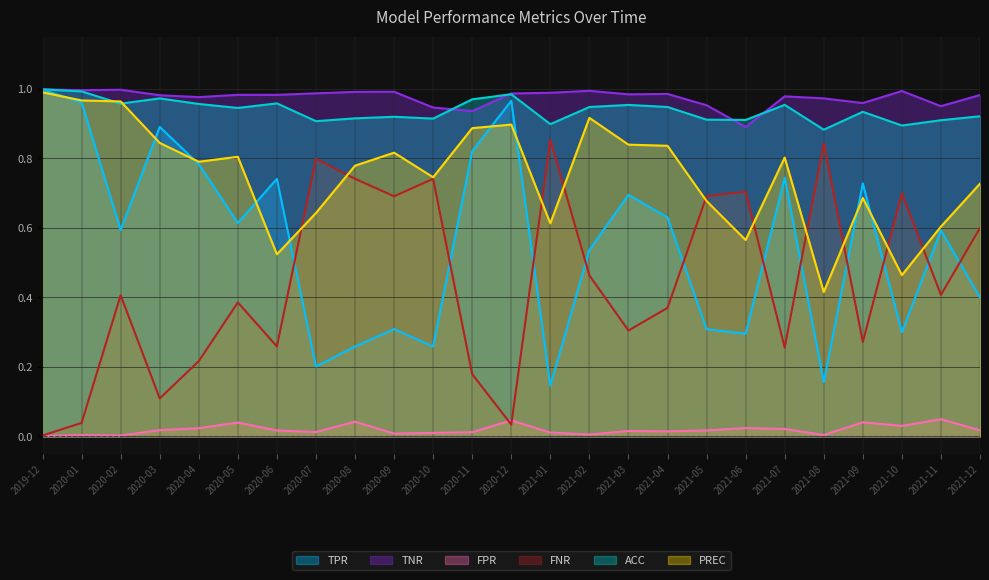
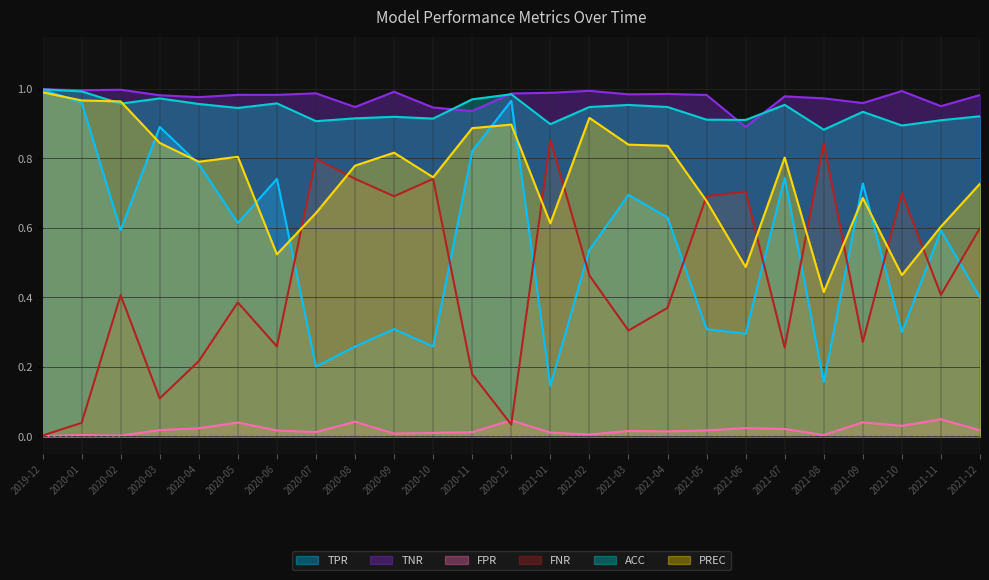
  {
    "TNR": {
      "2020-02": 1.00,
      "2020-03": 0.98,
      "2020-04": 0.98,
      "2020-05": 0.98,
      "2020-06": 0.98,
      "2020-07": 0.99,
-     "2020-08": 0.99,
+     "2020-08": 0.95,
      "2020-09": 0.99,
      "2020-10": 0.95,
      "2020-11": 0.94,
      "2021-01": 0.99,
      "2021-02": 0.99,
      "2021-03": 0.98,
      "2021-04": 0.99,
-     "2021-05": 0.95,
+     "2021-05": 0.98,
      "2021-06": 0.89,
      "2021-07": 0.98,
      "2021-08": 0.97,
      "2021-09": 0.96,
      "2021-10": 0.99,
      "2021-11": 0.95,
      "2021-12": 0.98
    },
    "FPR": {
      "2020-01": 0.00,
      "2020-02": 0.00,
      "2020-03": 0.02,
      "2020-04": 0.02,
      "2020-05": 0.04,
      "2020-06": 0.02,
      "2020-07": 0.01,
      "2020-08": 0.04,
      "2020-09": 0.01,
      "2020-10": 0.01,
      "2020-11": 0.01,
      "2020-12": 0.05,
      "2021-01": 0.01,
      "2021-02": 0.01,
      "2021-03": 0.02,
      "2021-04": 0.01,
      "2021-05": 0.02,
      "2021-06": 0.02,
      "2021-07": 0.02,
      "2021-08": 0.00,
      "2021-09": 0.04,
      "2021-10": 0.03,
      "2021-11": 0.05,
      "2021-12": 0.02
    },
    "FNR": {
      "2020-01": 0.04,
      "2020-02": 0.41,
      "2020-03": 0.11,
      "2020-04": 0.22,
      "2020-05": 0.39,
      "2020-06": 0.26,
      "2020-07": 0.80,
      "2020-08": 0.74,
      "2020-09": 0.69,
      "2020-11": 0.18,
      "2020-12": 0.03,
      "2021-01": 0.85,
      "2021-02": 0.46,
      "2021-03": 0.30,
      "2021-04": 0.37,
      "2021-05": 0.69,
      "2021-06": 0.70,
      "2021-07": 0.26,
      "2021-08": 0.84,
      "2021-09": 0.27,
      "2021-10": 0.70,
      "2021-11": 0.41,
      "2021-12": 0.60
    },
    "PREC": {
      "2020-03": 0.84,
      "2020-05": 0.80,
      "2020-06": 0.52,
      "2020-07": 0.64,
      "2020-08": 0.78,
      "2020-09": 0.82,
      "2020-11": 0.89,
      "2020-12": 0.90,
      "2021-01": 0.61,
      "2021-02": 0.92,
      "2021-03": 0.84,
      "2021-04": 0.84,
      "2021-05": 0.68,
-     "2021-06": 0.57,
+     "2021-06": 0.49,
      "2021-07": 0.80,
      "2021-08": 0.42,
      "2021-09": 0.69,
      "2021-10": 0.46,
      "2021-11": 0.60,
      "2021-12": 0.73
    }
  }
